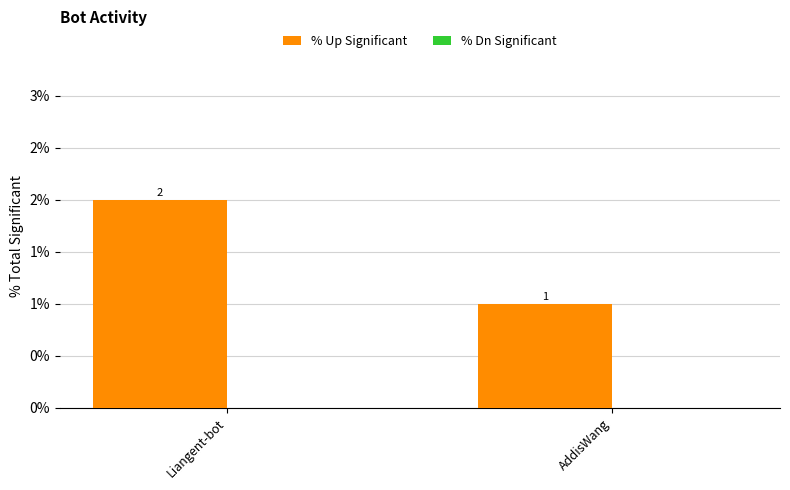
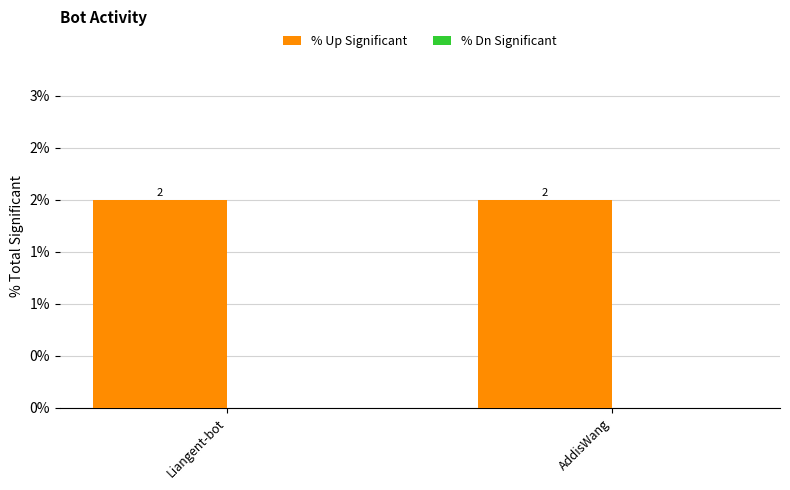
  {
    "% Up Significant": {
      "Liangent-bot": 2,
-     "AddisWang": 1
+     "AddisWang": 2
    }
  }
